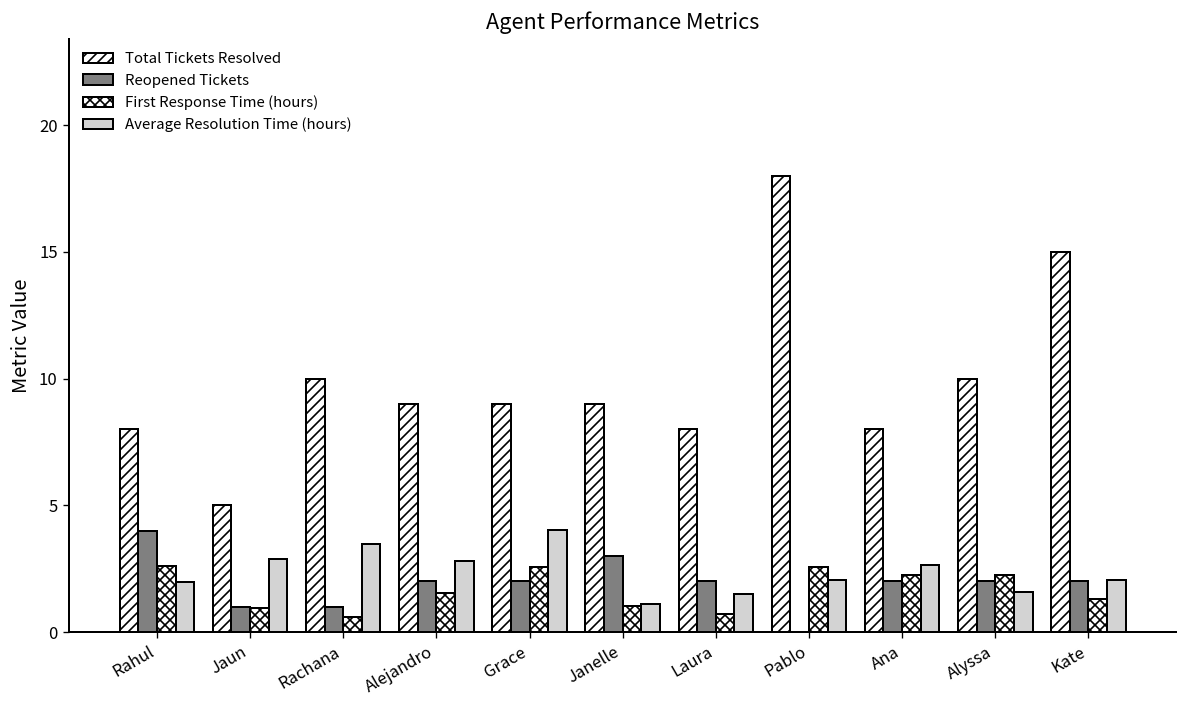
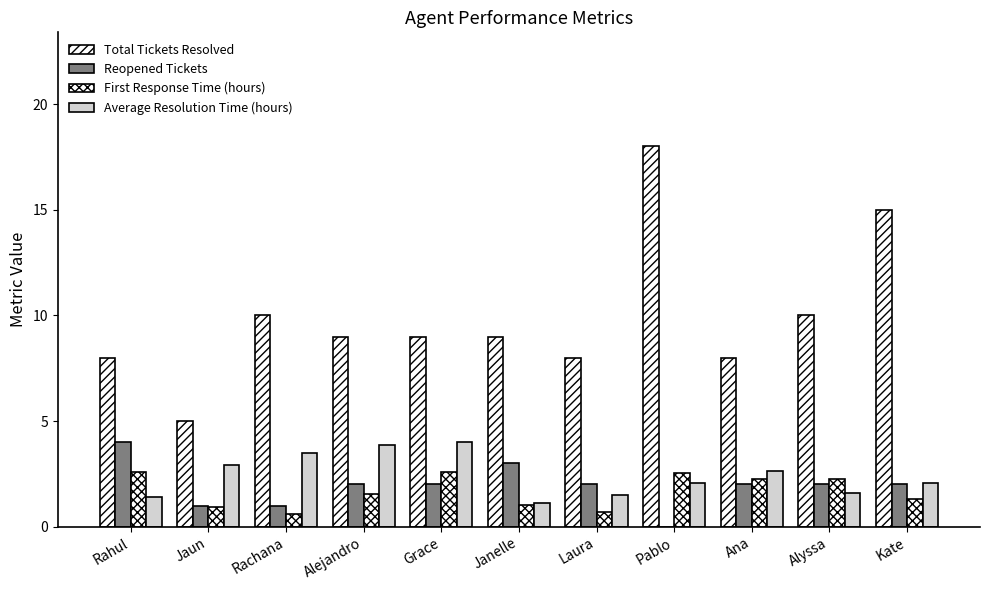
  {
    "Reopened Tickets": {
      "Rahul": 4.0,
      "Jaun": 1.0,
      "Rachana": 1.0,
      "Alejandro": 2.0,
      "Grace": 2.0,
      "Janelle": 3.0,
      "Laura": 2.0,
      "Pablo": 0.0,
      "Ana": 2.0,
      "Alyssa": 2.0,
      "Kate": 2.0
    },
    "Average Resolution Time (hours)": {
-     "Rahul": 2.0,
+     "Rahul": 1.4,
      "Jaun": 2.9,
      "Rachana": 3.5,
-     "Alejandro": 2.8,
+     "Alejandro": 3.9,
      "Grace": 4.0,
      "Janelle": 1.1,
      "Laura": 1.5,
      "Pablo": 2.1,
      "Ana": 2.6,
      "Alyssa": 1.6,
      "Kate": 2.1
    }
  }
